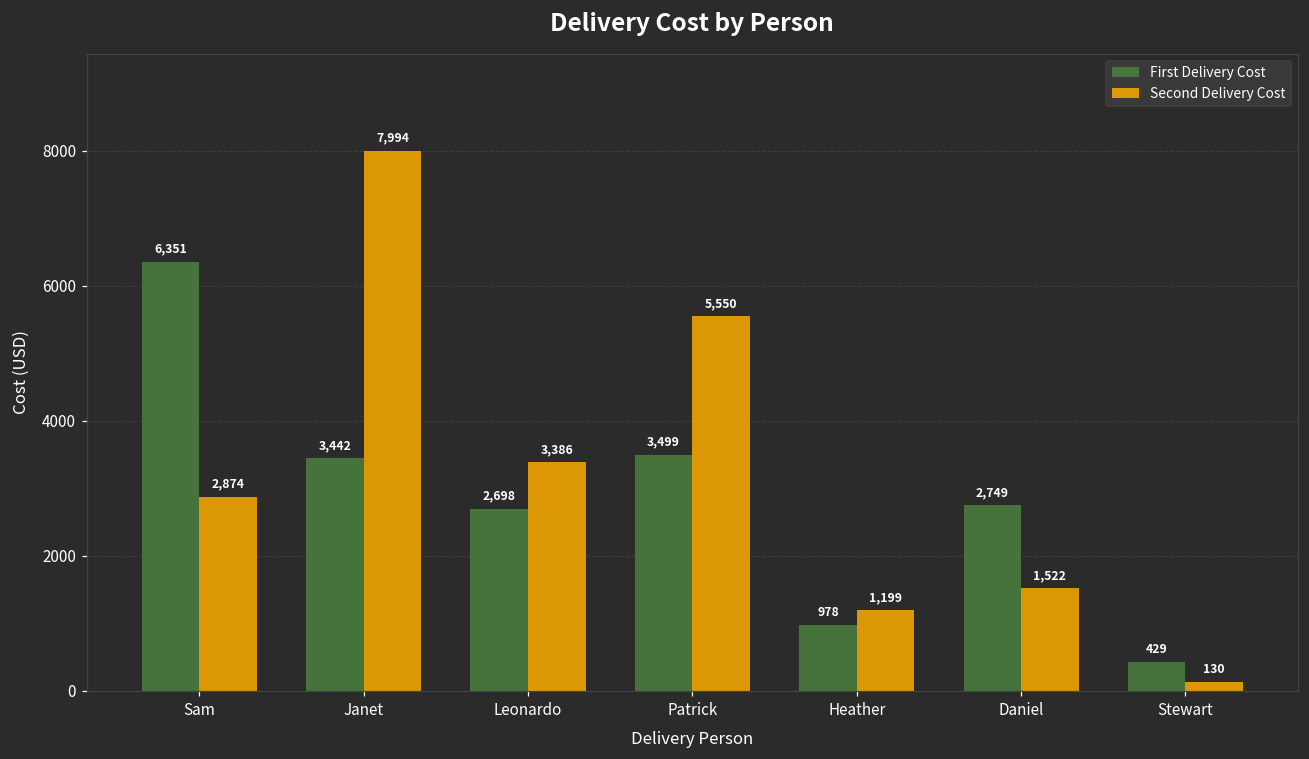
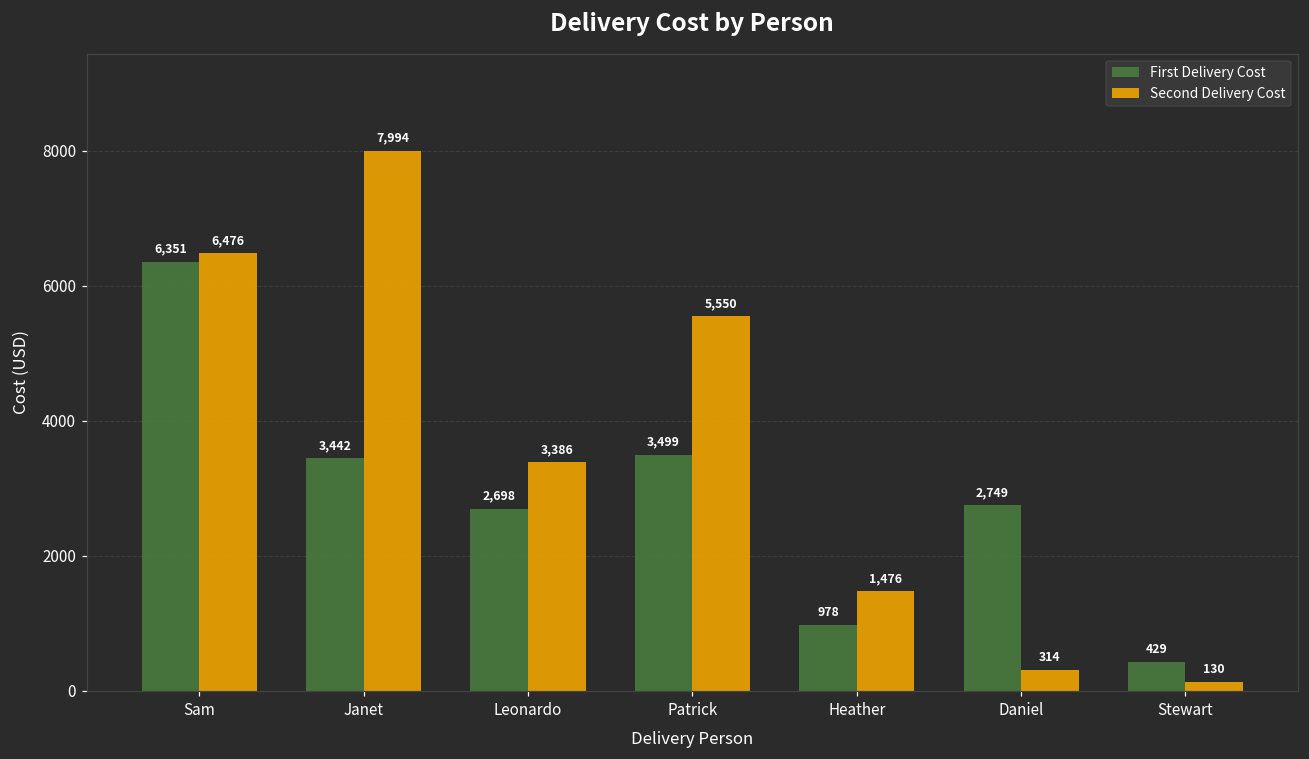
  {
    "First Delivery Cost": {
      "Sam": "6,351",
      "Janet": "3,442",
      "Leonardo": "2,698",
      "Patrick": "3,499",
      "Heather": "978",
      "Daniel": "2,749",
      "Stewart": "429"
    },
    "Second Delivery Cost": {
-     "Sam": "2,874",
+     "Sam": "6,476",
      "Janet": "7,994",
      "Leonardo": "3,386",
      "Patrick": "5,550",
-     "Heather": "1,199",
-     "Daniel": "1,522",
+     "Heather": "1,476",
+     "Daniel": "314",
      "Stewart": "130"
    }
  }
